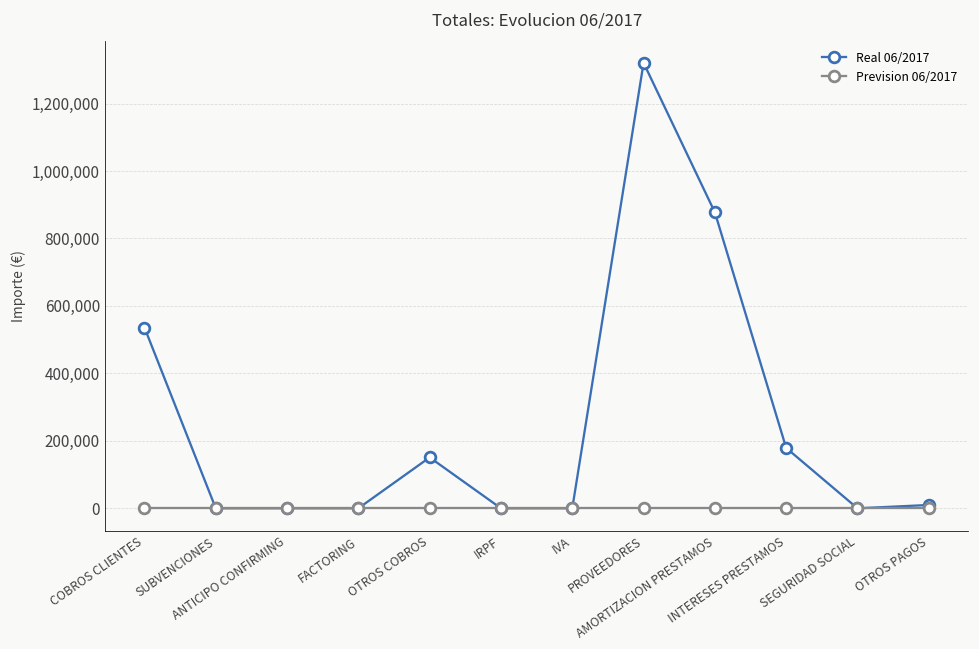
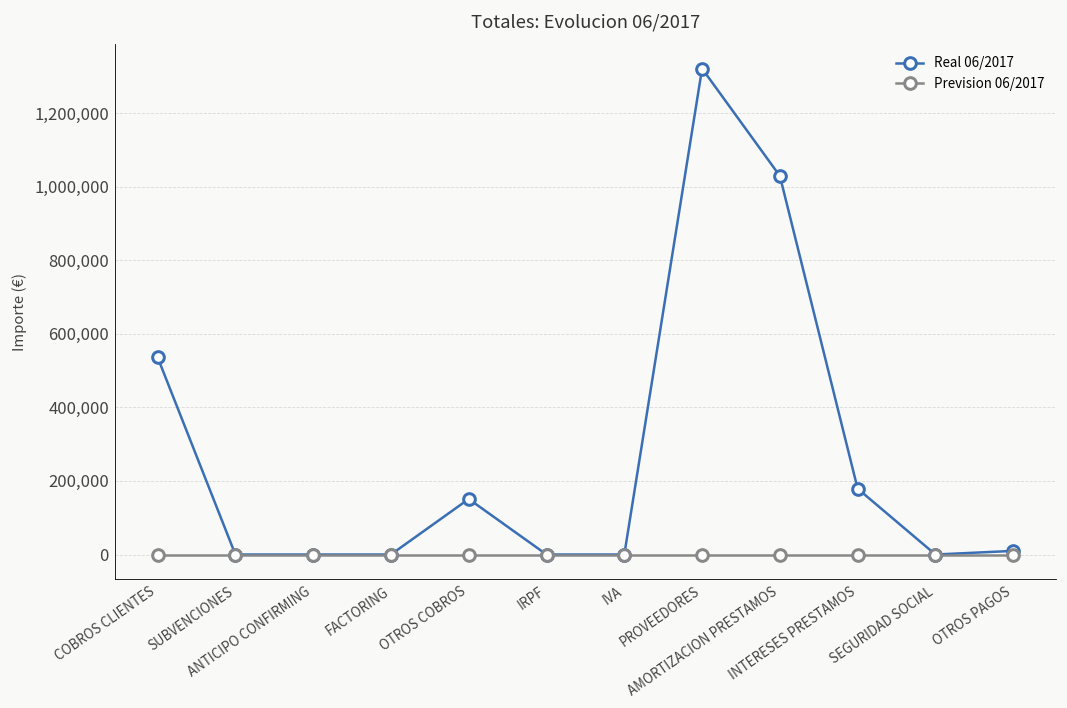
  {
    "Real 06/2017": {
      "COBROS CLIENTES": "540,000",
      "OTROS COBROS": "150,000",
      "PROVEEDORES": "1,320,000",
-     "AMORTIZACION PRESTAMOS": "880,000",
+     "AMORTIZACION PRESTAMOS": "1,030,000",
      "INTERESES PRESTAMOS": "180,000",
      "OTROS PAGOS": "10,000"
    },
    "Prevision 06/2017": {
      "COBROS CLIENTES": "0",
      "OTROS COBROS": "0",
      "PROVEEDORES": "0",
      "AMORTIZACION PRESTAMOS": "0",
      "INTERESES PRESTAMOS": "0",
      "OTROS PAGOS": "0"
    }
  }
